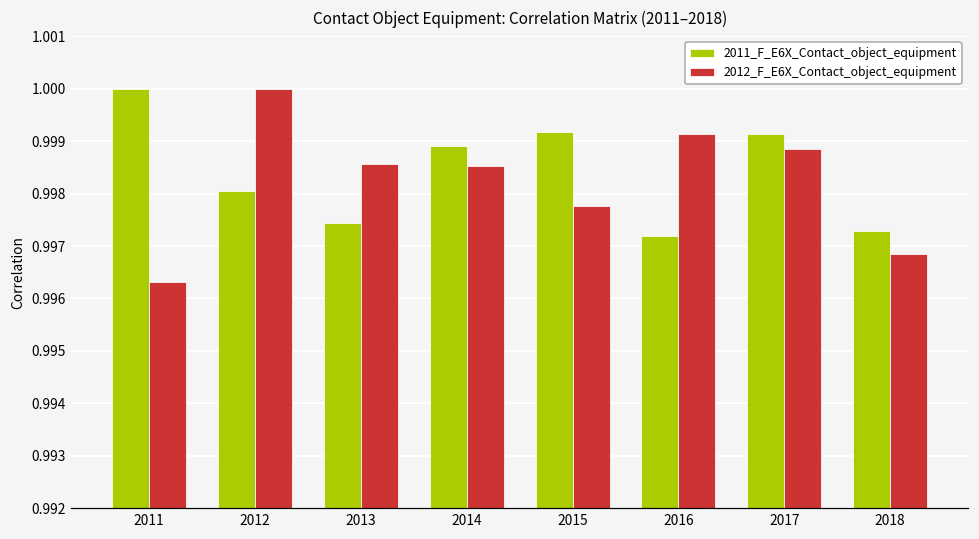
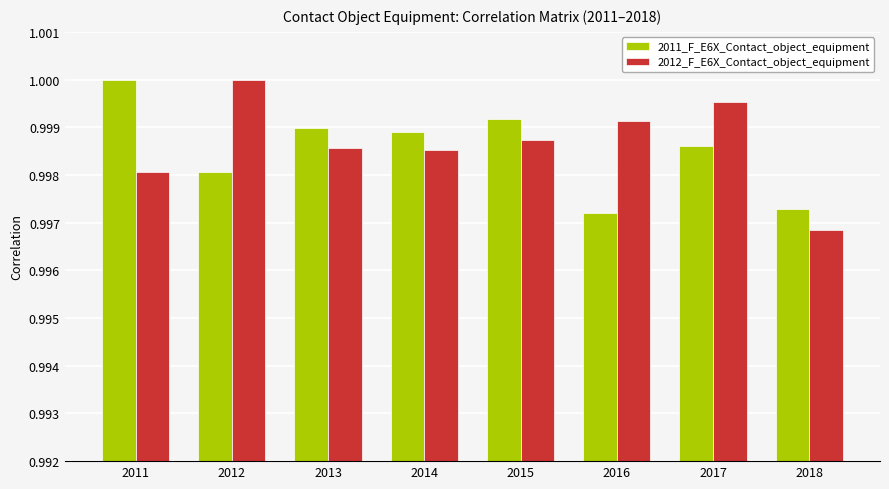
  {
    "2011_F_E6X_Contact_object_equipment": {
      "2011": 1.0000,
      "2012": 0.9981,
-     "2013": 0.9974,
+     "2013": 0.9990,
      "2014": 0.9989,
      "2015": 0.9992,
      "2016": 0.9972,
-     "2017": 0.9991,
+     "2017": 0.9986,
      "2018": 0.9973
    },
    "2012_F_E6X_Contact_object_equipment": {
-     "2011": 0.9963,
+     "2011": 0.9981,
      "2012": 1.0000,
      "2013": 0.9986,
      "2014": 0.9985,
-     "2015": 0.9978,
+     "2015": 0.9987,
      "2016": 0.9991,
-     "2017": 0.9989,
+     "2017": 0.9995,
      "2018": 0.9968
    }
  }
